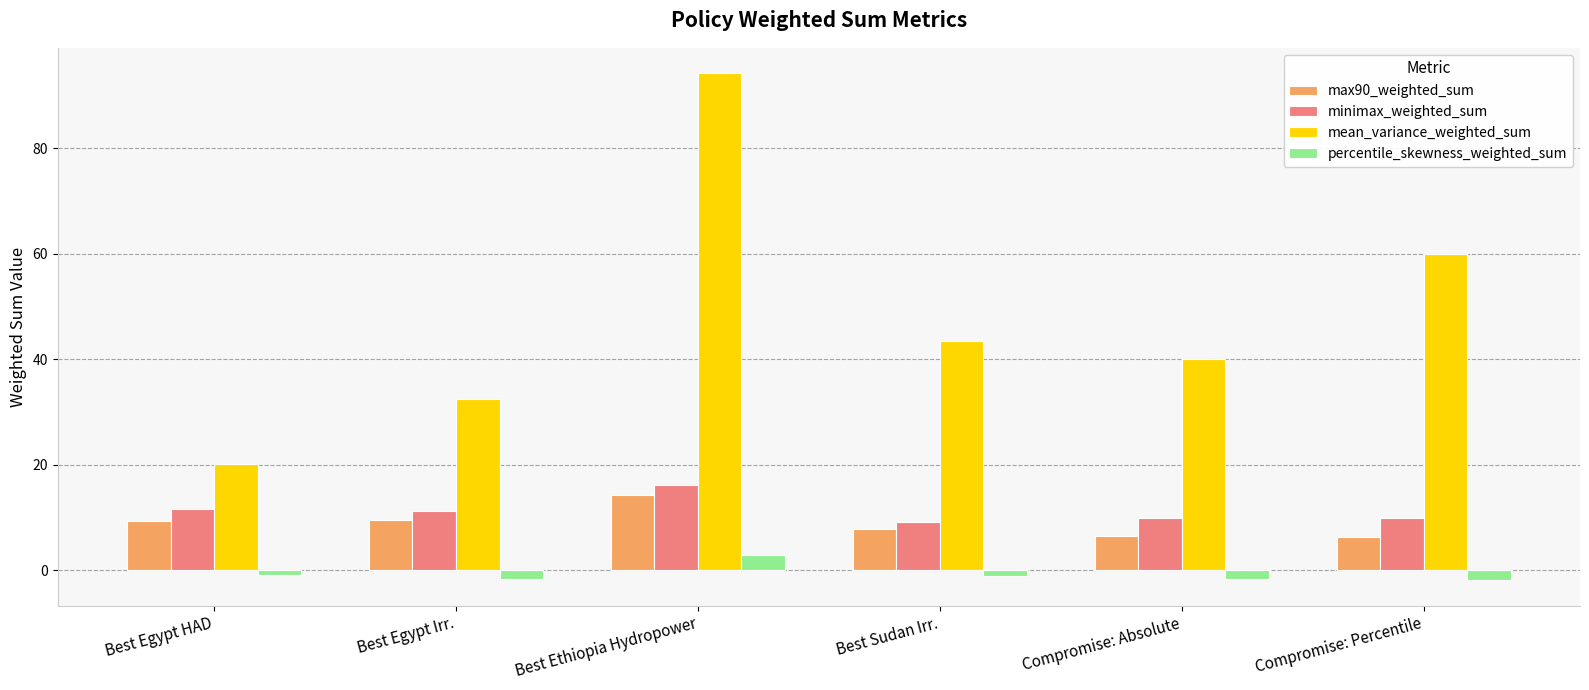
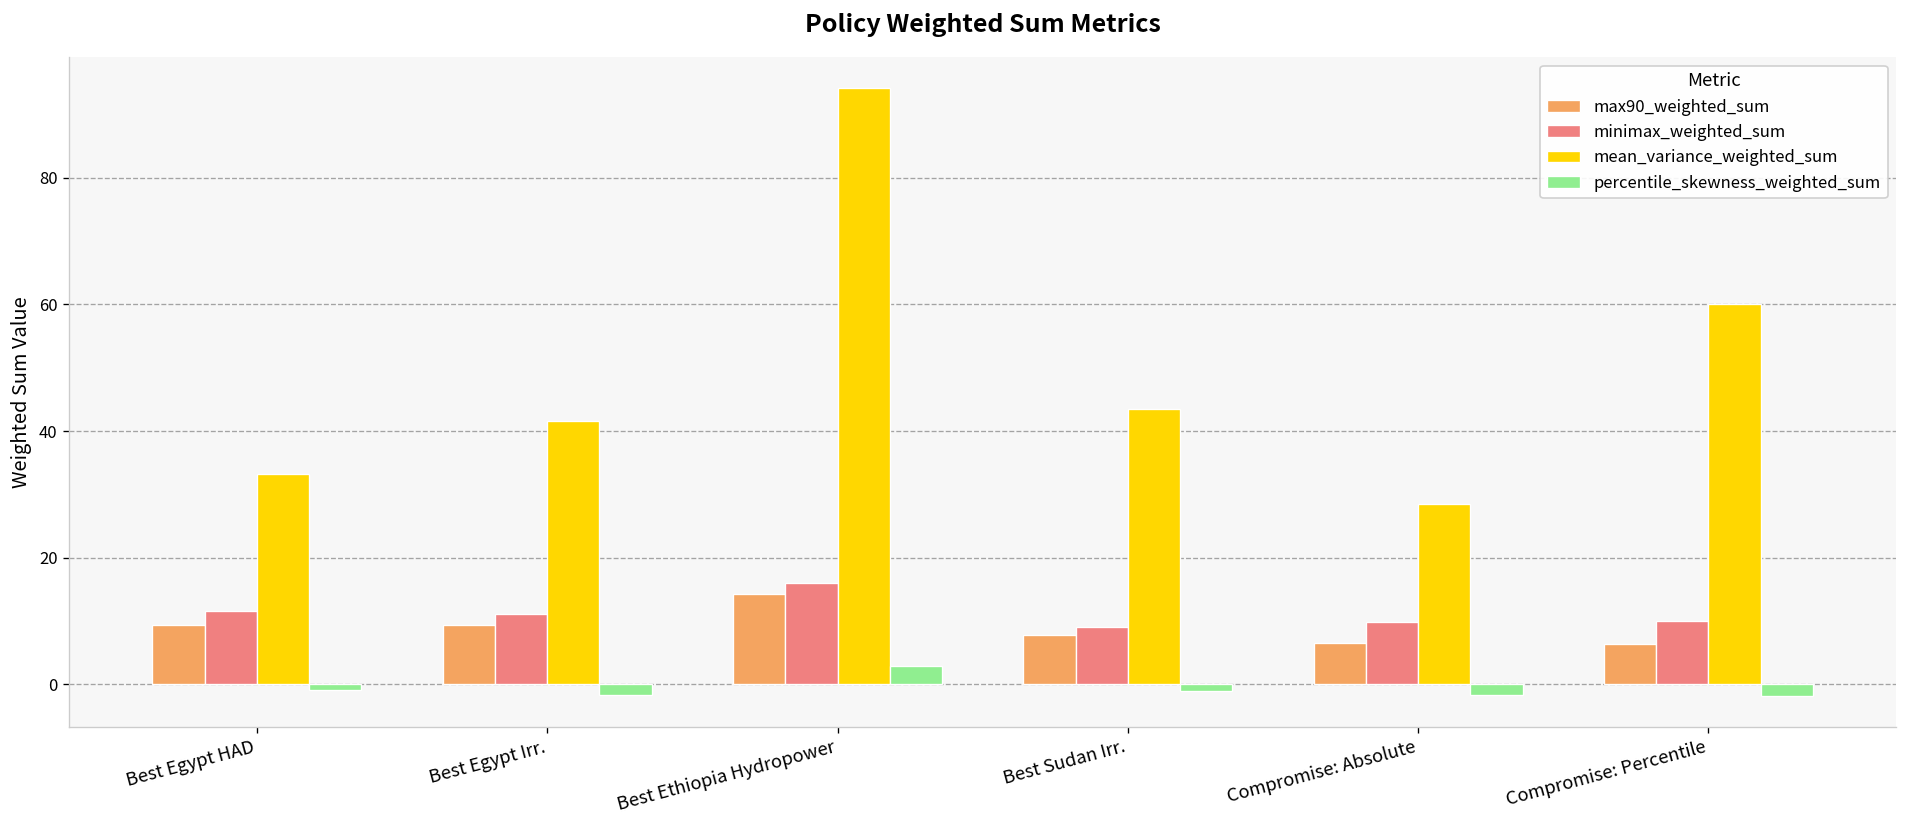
  {
    "mean_variance_weighted_sum": {
-     "Best Egypt HAD": 20,
-     "Best Egypt Irr.": 33,
+     "Best Egypt HAD": 33,
+     "Best Egypt Irr.": 42,
      "Best Ethiopia Hydropower": 94,
      "Best Sudan Irr.": 44,
-     "Compromise: Absolute": 40,
+     "Compromise: Absolute": 28,
      "Compromise: Percentile": 60
    },
    "percentile_skewness_weighted_sum": {
      "Best Egypt HAD": -1,
      "Best Egypt Irr.": -2,
      "Best Ethiopia Hydropower": 3,
      "Best Sudan Irr.": -1,
      "Compromise: Absolute": -2,
      "Compromise: Percentile": -2
    }
  }
